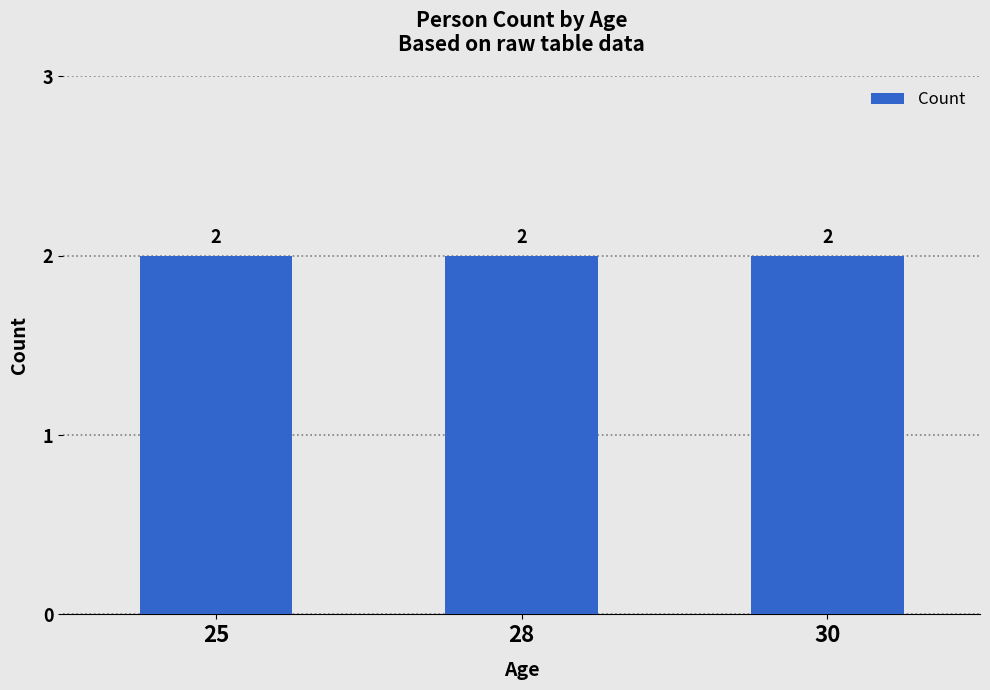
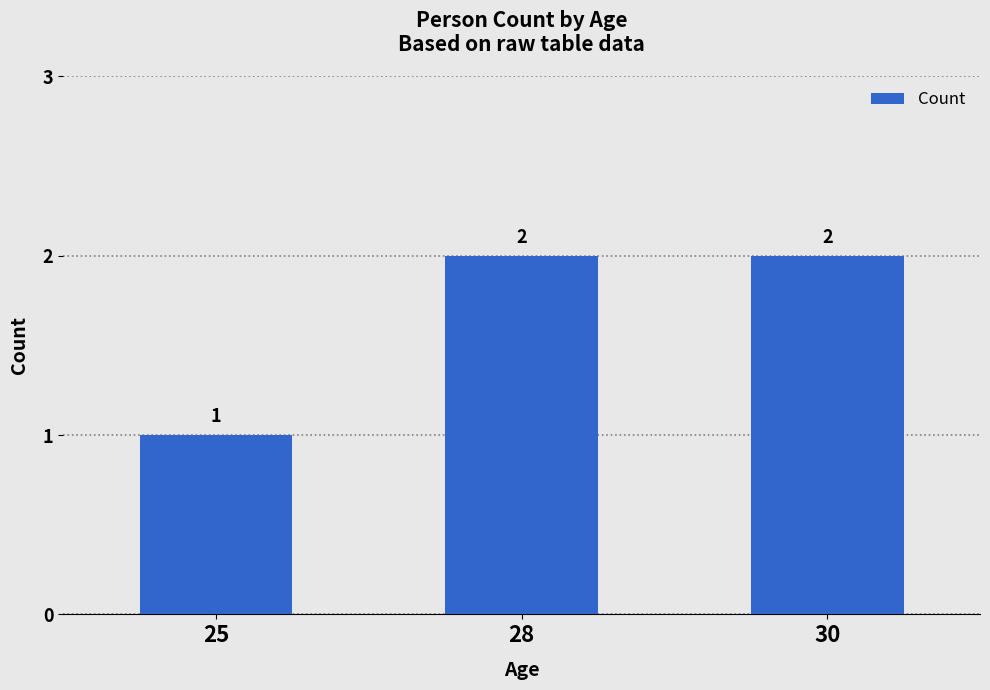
  {
-   "25": 2,
+   "25": 1,
    "28": 2,
    "30": 2
  }
